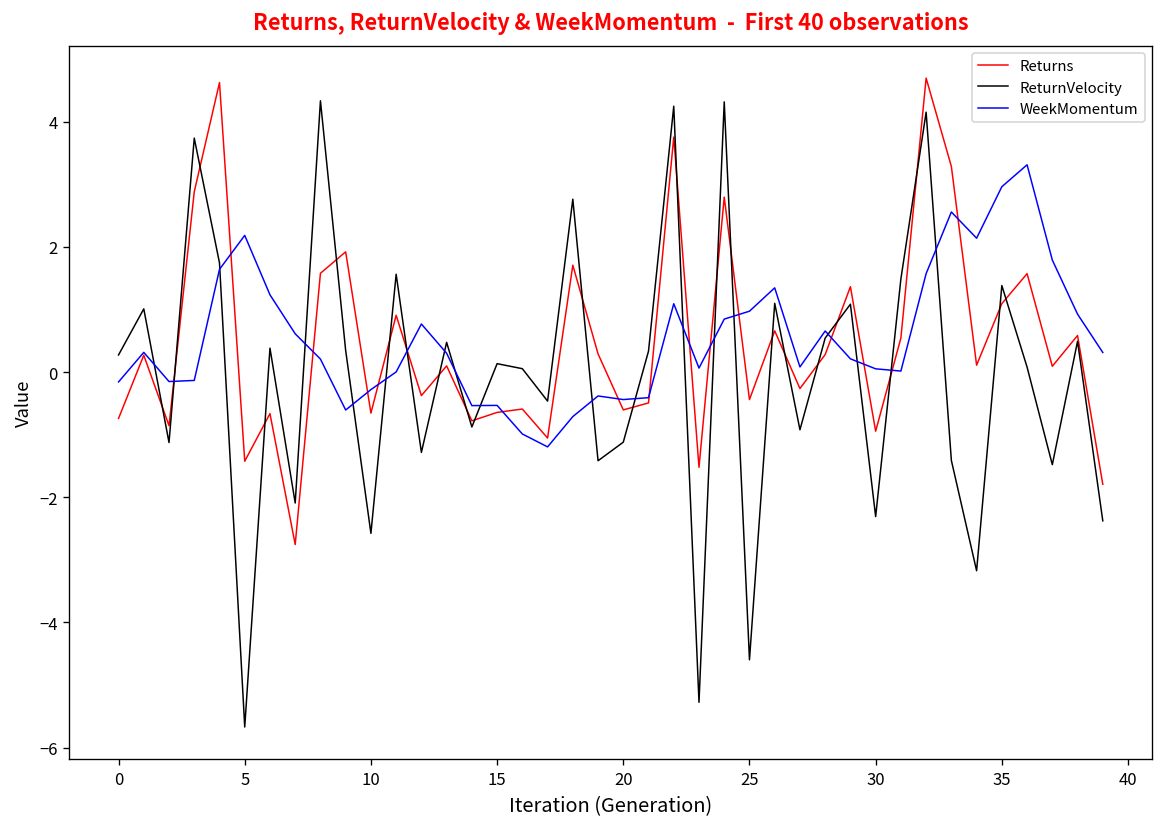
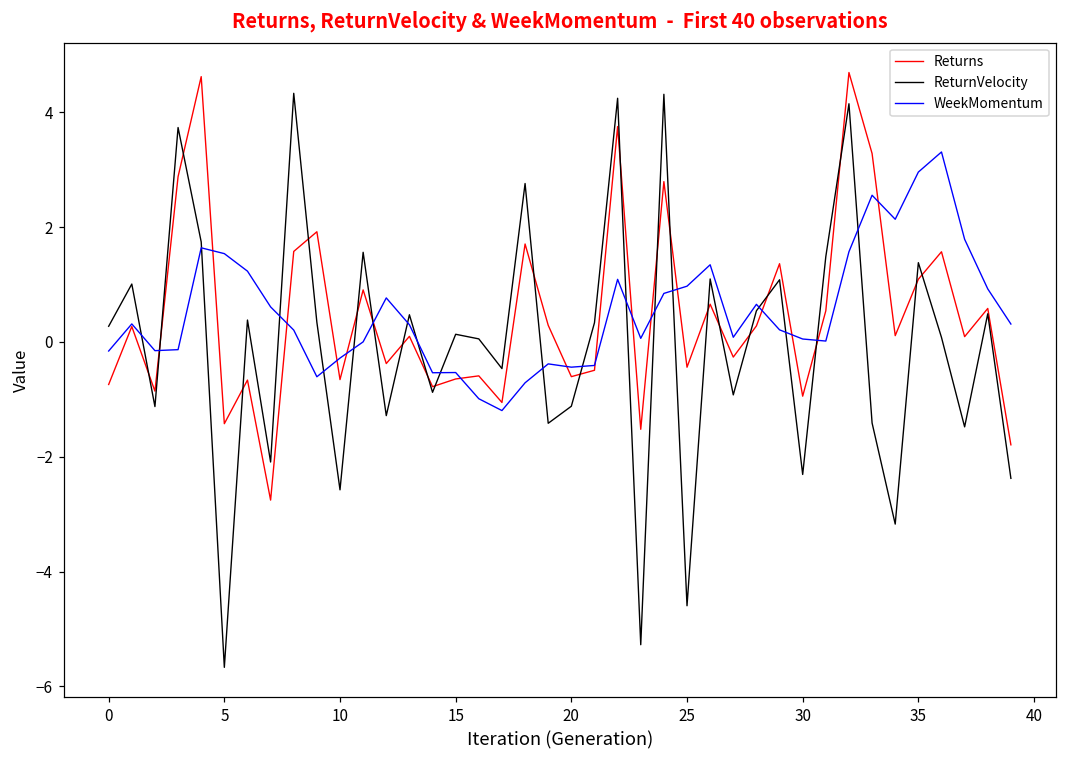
  {
    "Returns": {
      "0": -0.7,
      "5": -1.4,
      "10": -0.7,
      "15": -0.6,
      "20": -0.6,
      "25": -0.4,
      "30": -0.9,
      "35": 1.1
    },
    "ReturnVelocity": {
      "0": 0.3,
      "5": -5.7,
      "10": -2.6,
      "15": 0.1,
      "20": -1.1,
      "25": -4.6,
      "30": -2.3,
      "35": 1.4
    },
    "WeekMomentum": {
      "0": -0.2,
-     "5": 2.2,
+     "5": 1.5,
      "10": -0.3,
      "15": -0.5,
      "20": -0.4,
      "25": 1.0,
      "30": 0.1,
      "35": 3.0
    }
  }
